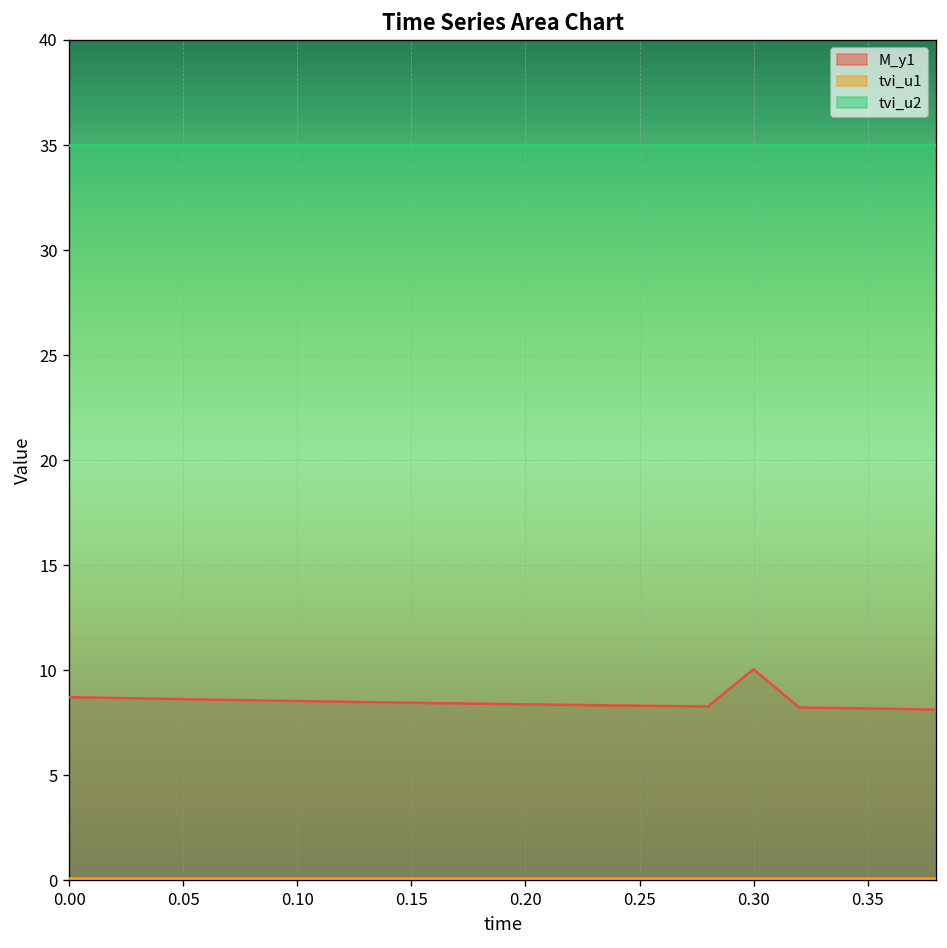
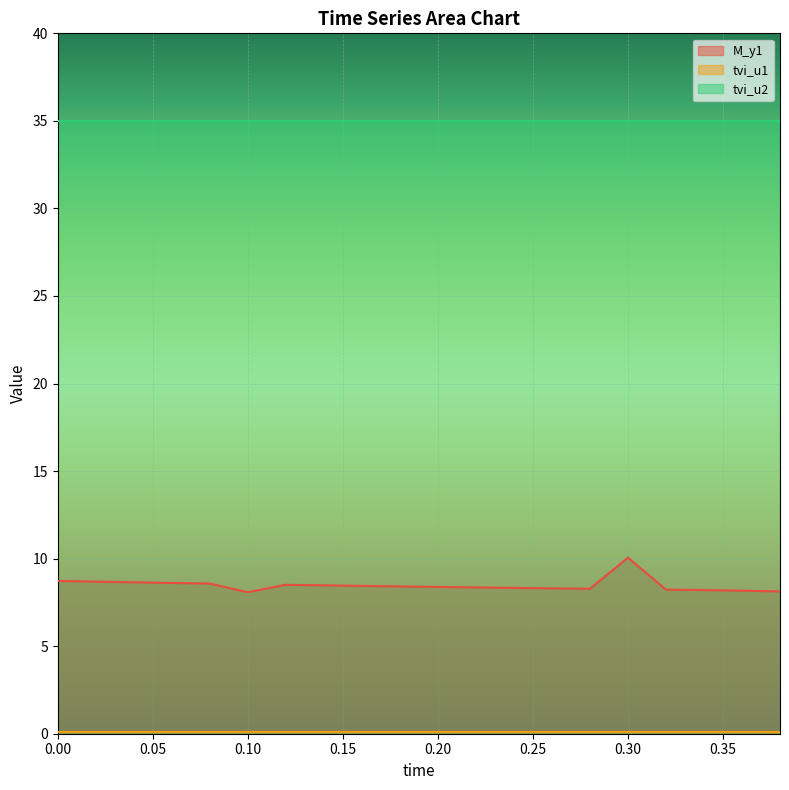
  {
    "M_y1": {
      "0.00": 8.7,
-     "0.10": 8.5,
+     "0.10": 8.1,
      "0.20": 8.4,
      "0.30": 10.1
    },
    "tvi_u1": {
      "0.00": 0.1,
      "0.10": 0.1,
      "0.20": 0.1,
      "0.30": 0.1
    },
    "tvi_u2": {
      "0.00": 35.0,
      "0.10": 35.0,
      "0.20": 35.0,
      "0.30": 35.0
    }
  }
